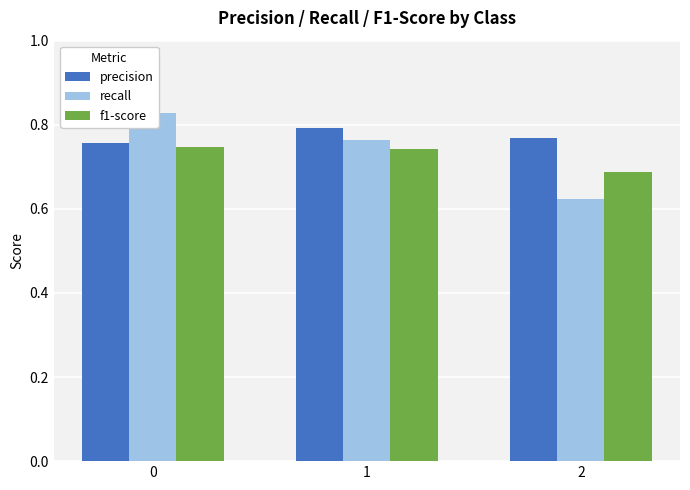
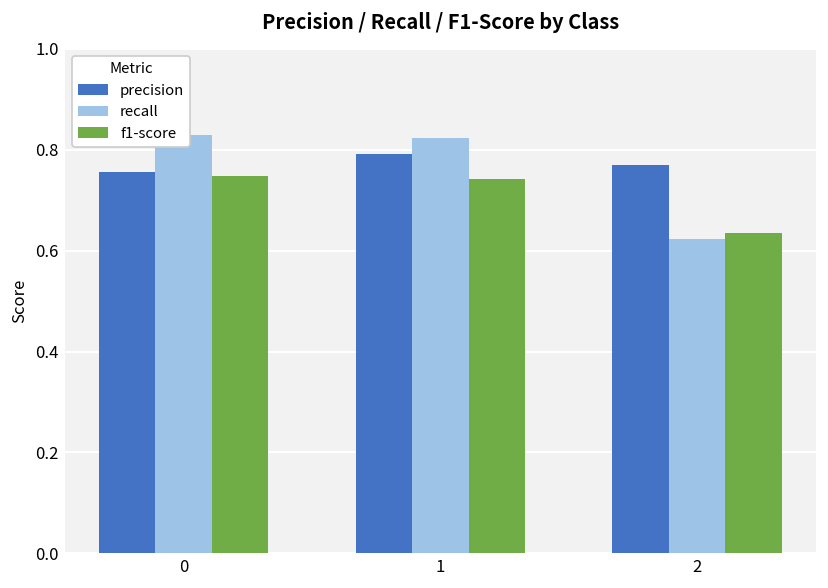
  {
    "precision": {
      "0": 0.76,
      "1": 0.79,
      "2": 0.77
    },
    "recall": {
-     "1": 0.76,
+     "1": 0.82,
      "2": 0.62
    },
    "f1-score": {
      "0": 0.75,
      "1": 0.74,
-     "2": 0.69
+     "2": 0.64
    }
  }
